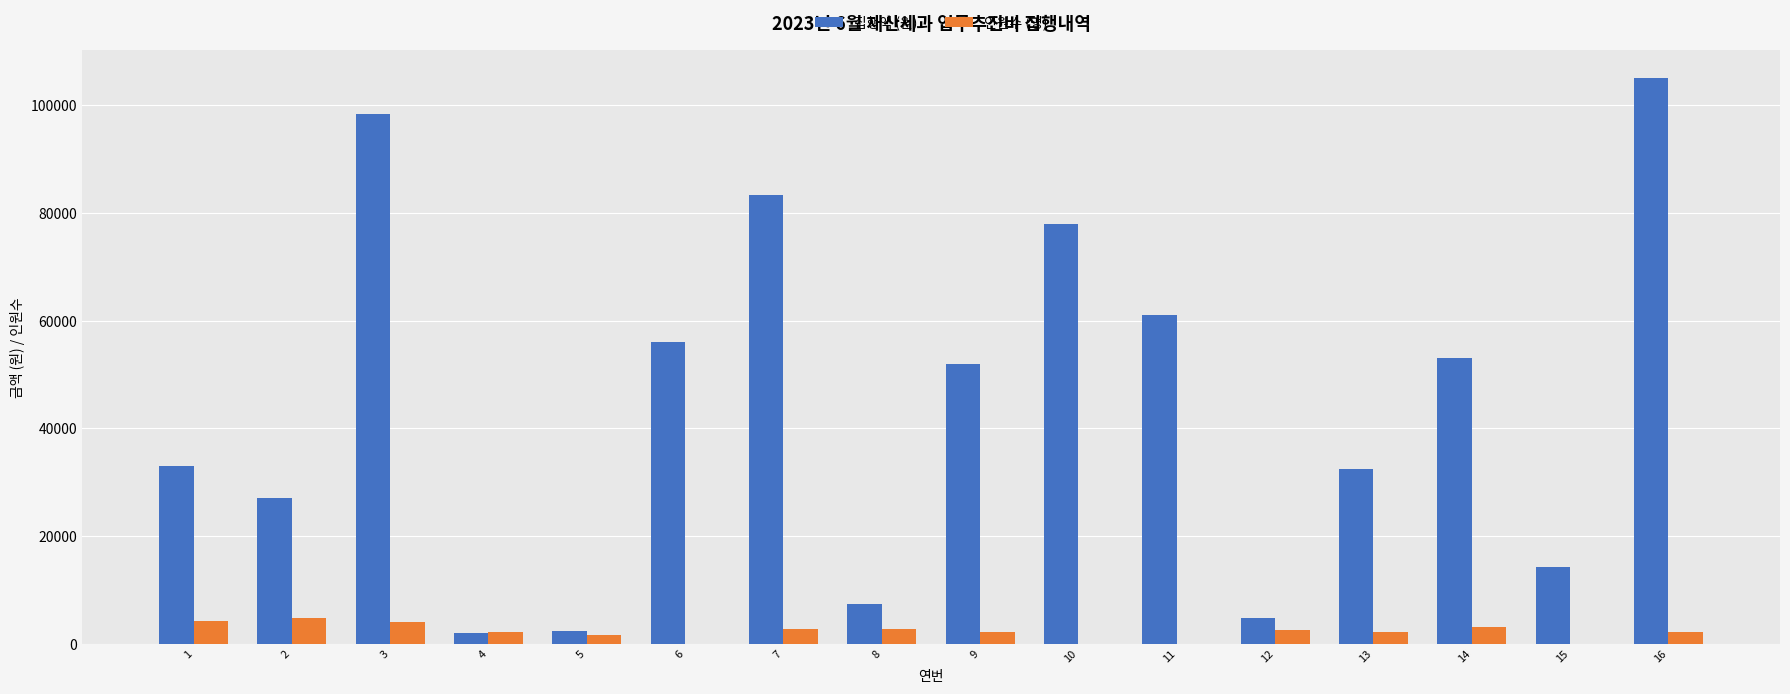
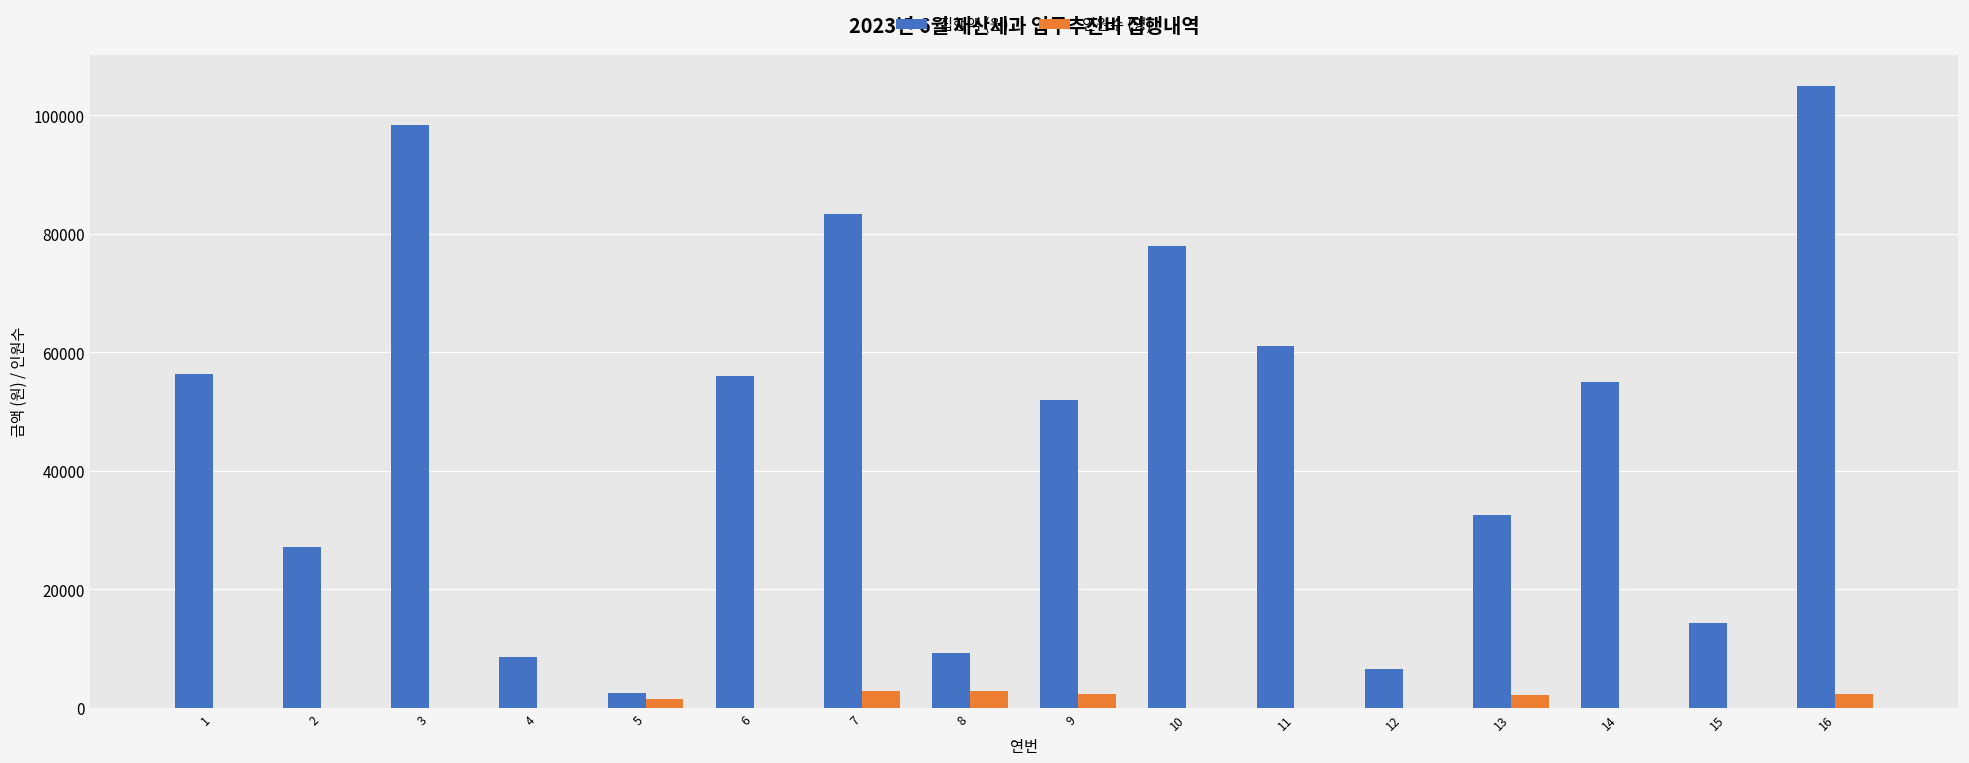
  {
    "집행액 (원)": {
-     "1": 33000,
+     "1": 56000,
      "2": 27000,
      "3": 98000,
-     "4": 2000,
+     "4": 9000,
      "5": 2000,
      "6": 56000,
      "7": 83000,
-     "8": 7000,
+     "8": 9000,
      "9": 52000,
      "10": 78000,
      "11": 61000,
-     "12": 5000,
+     "12": 7000,
      "13": 33000,
-     "14": 53000,
+     "14": 55000,
      "15": 14000,
      "16": 105000
    },
    "인원수 (명)": {
-     "1": 4000,
-     "2": 5000,
-     "3": 4000,
-     "4": 2000,
+     "1": 0,
+     "2": 0,
+     "3": 0,
+     "4": 0,
      "5": 2000,
      "7": 3000,
      "8": 3000,
      "9": 2000,
-     "12": 3000,
+     "12": 0,
      "13": 2000,
-     "14": 3000,
+     "14": 0,
      "16": 2000
    }
  }
